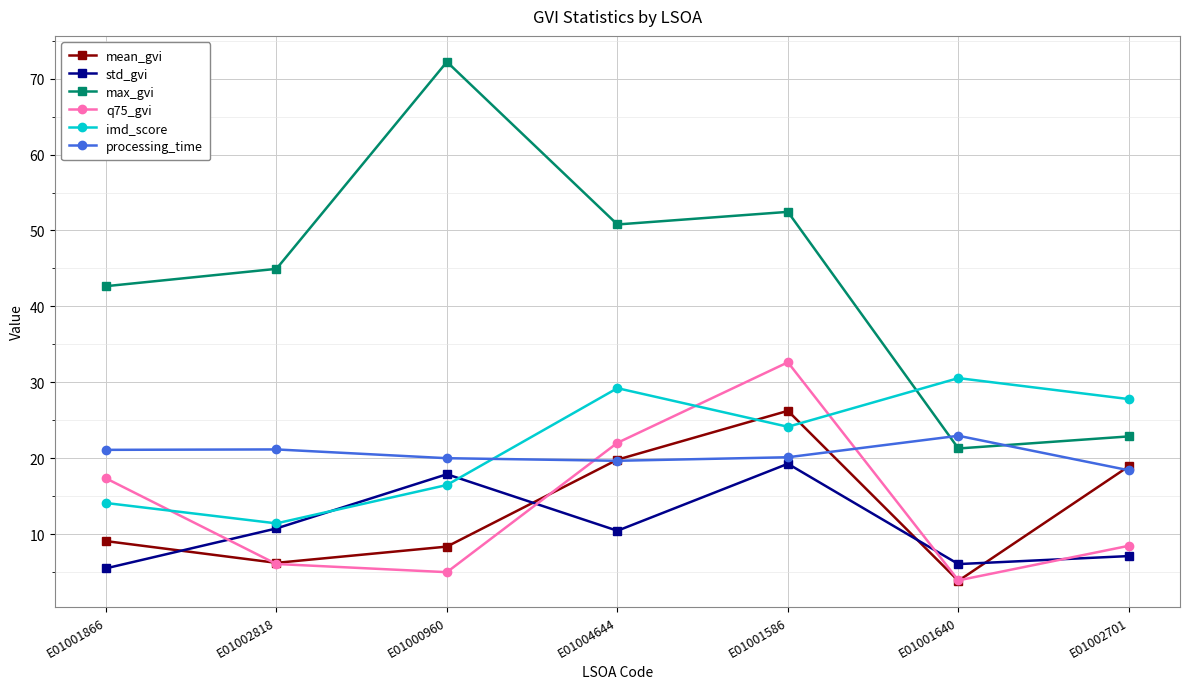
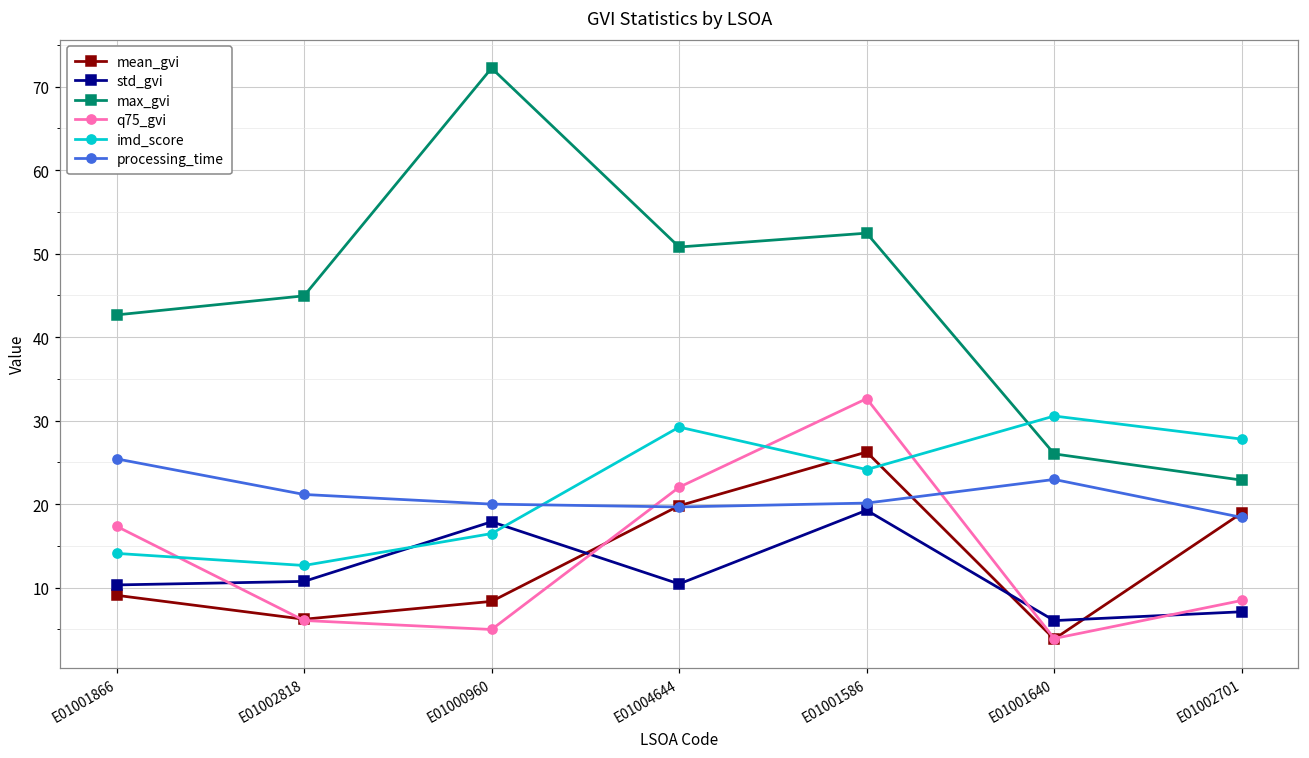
  {
    "mean_gvi": {
      "E01001866": 9,
      "E01000960": 8,
      "E01001586": 26,
      "E01002701": 19
    },
    "std_gvi": {
-     "E01001866": 5,
+     "E01001866": 10,
      "E01002818": 11,
      "E01000960": 18,
      "E01004644": 10,
      "E01001586": 19,
      "E01001640": 6,
      "E01002701": 7
    },
    "max_gvi": {
      "E01001866": 43,
      "E01002818": 45,
      "E01000960": 72,
      "E01004644": 51,
      "E01001586": 52,
-     "E01001640": 21,
+     "E01001640": 26,
      "E01002701": 23
    },
    "q75_gvi": {
      "E01001866": 17,
      "E01000960": 5,
      "E01004644": 22,
      "E01001586": 33,
      "E01002701": 8
    },
    "imd_score": {
      "E01001866": 14,
-     "E01002818": 11,
+     "E01002818": 13,
      "E01000960": 16,
      "E01004644": 29,
      "E01001586": 24,
      "E01001640": 31,
      "E01002701": 28
    },
    "processing_time": {
-     "E01001866": 21,
+     "E01001866": 25,
      "E01002818": 21,
      "E01000960": 20,
      "E01001586": 20,
      "E01001640": 23,
      "E01002701": 18
    }
  }
